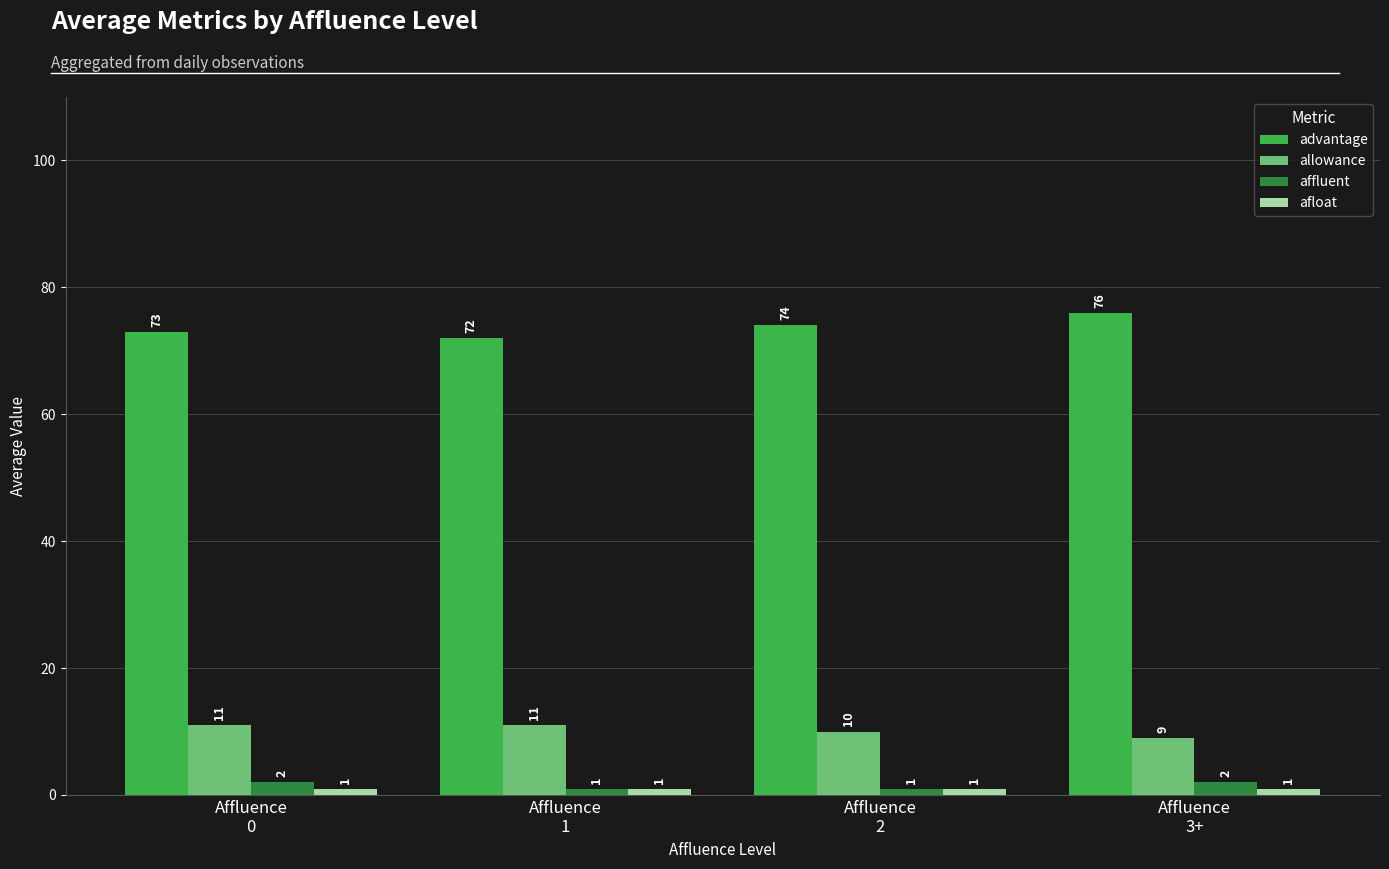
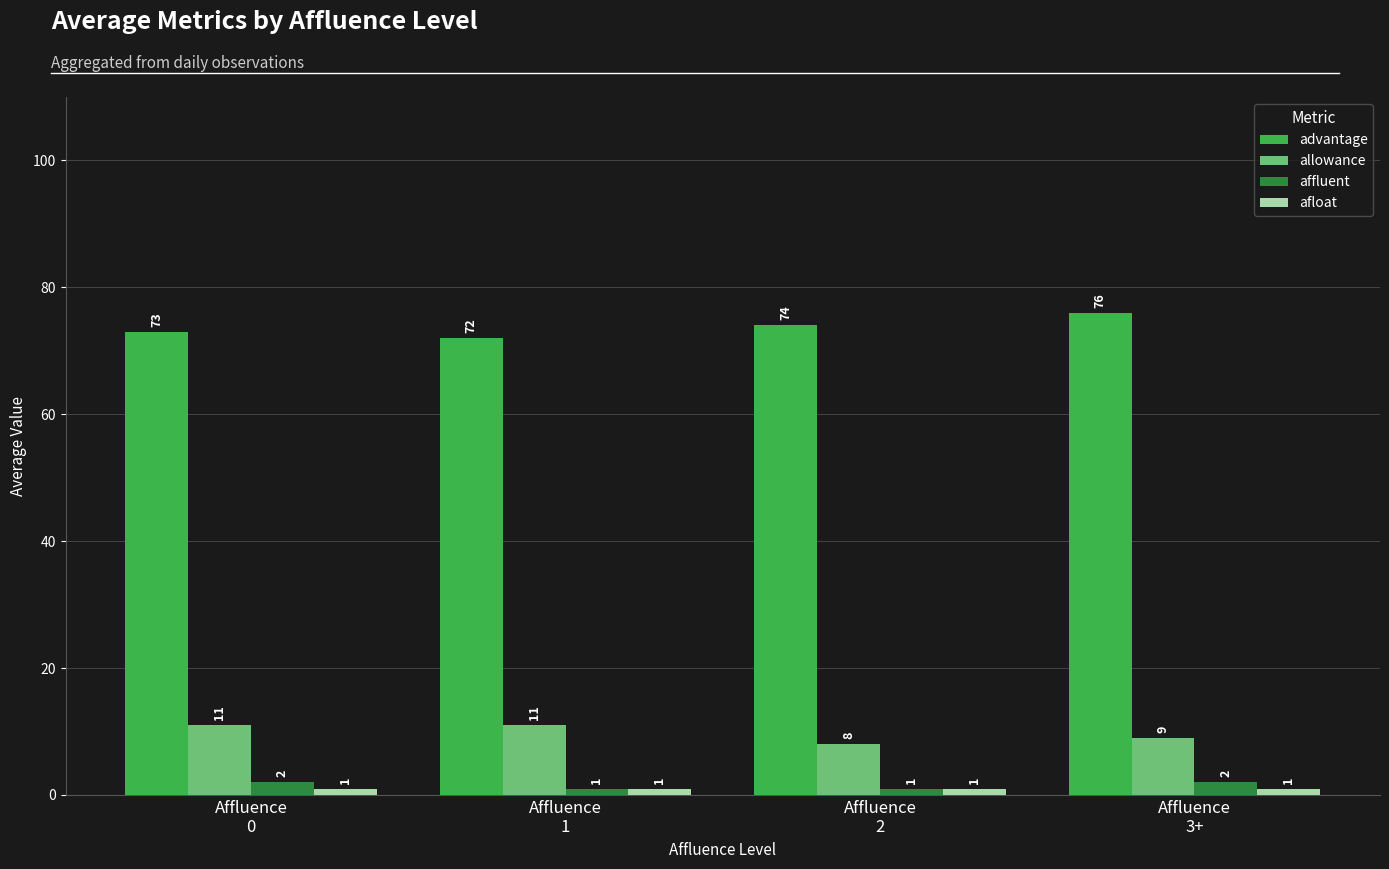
  {
    "allowance": {
      "Affluence 0": 11,
      "Affluence 1": 11,
-     "Affluence 2": 10,
+     "Affluence 2": 8,
      "Affluence 3+": 9
    },
    "afloat": {
      "Affluence 0": 1,
      "Affluence 1": 1,
      "Affluence 2": 1,
      "Affluence 3+": 1
    }
  }
